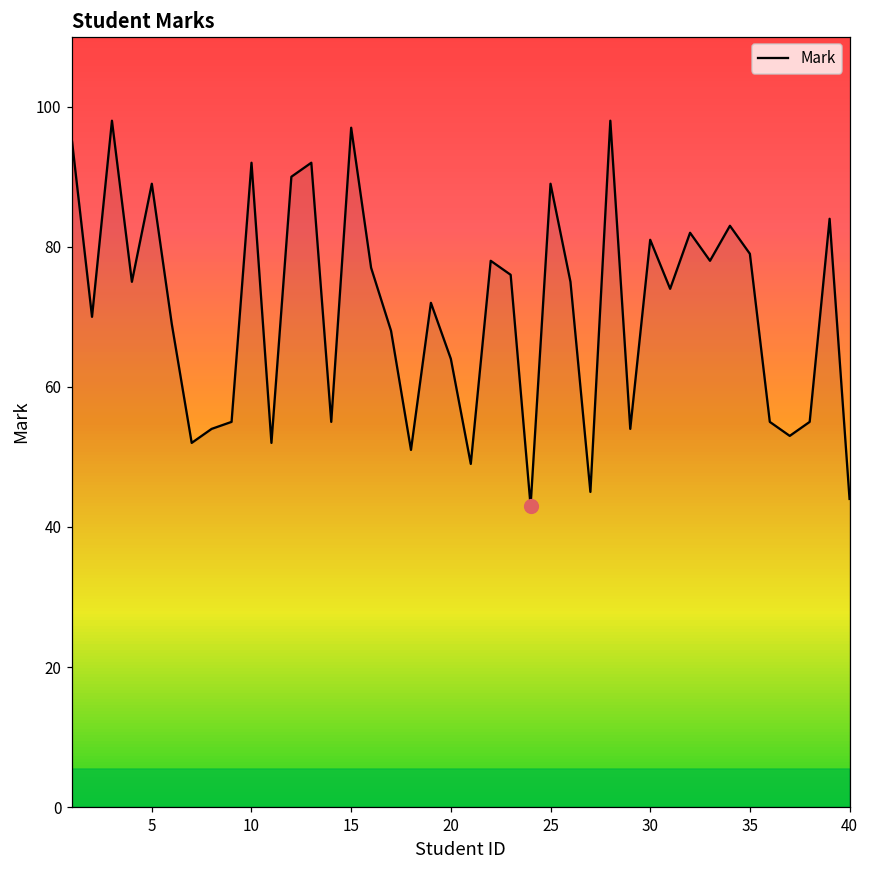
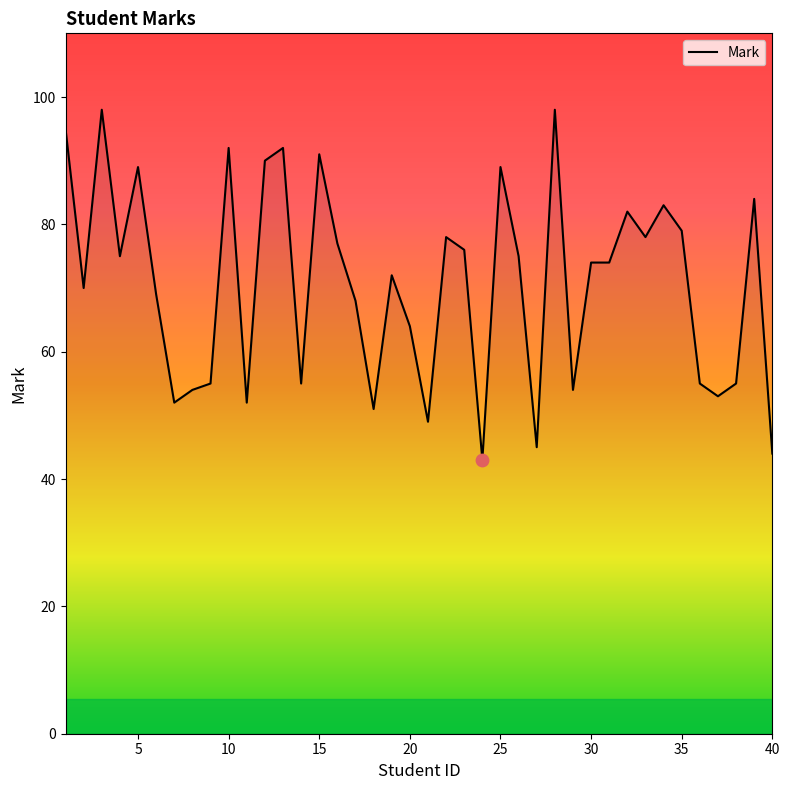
  {
    "Mark": {
      "5": 89,
      "10": 92,
-     "15": 97,
+     "15": 91,
      "20": 64,
      "25": 89,
-     "30": 81,
+     "30": 74,
      "35": 79,
      "40": 44
    }
  }
